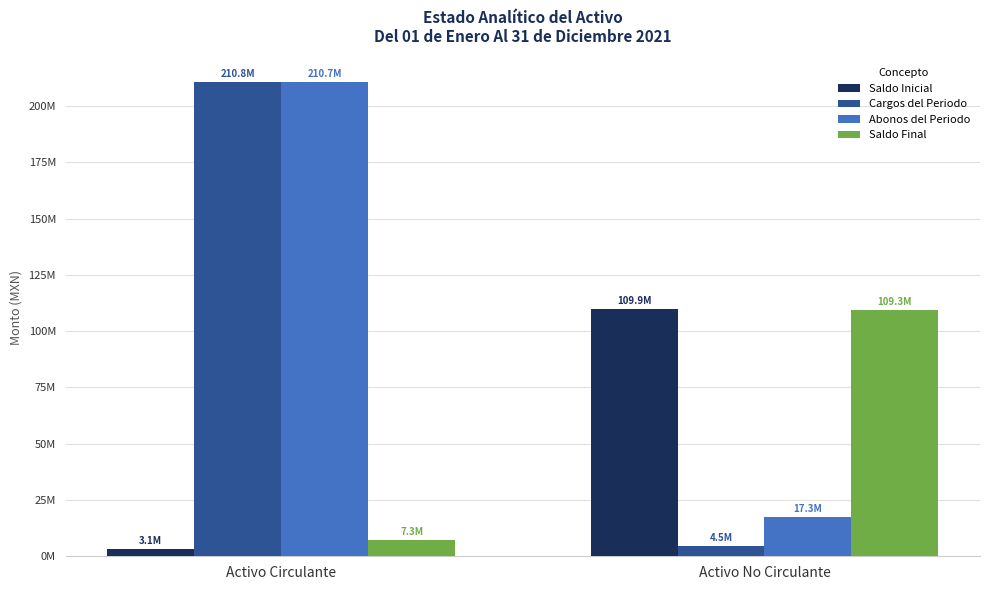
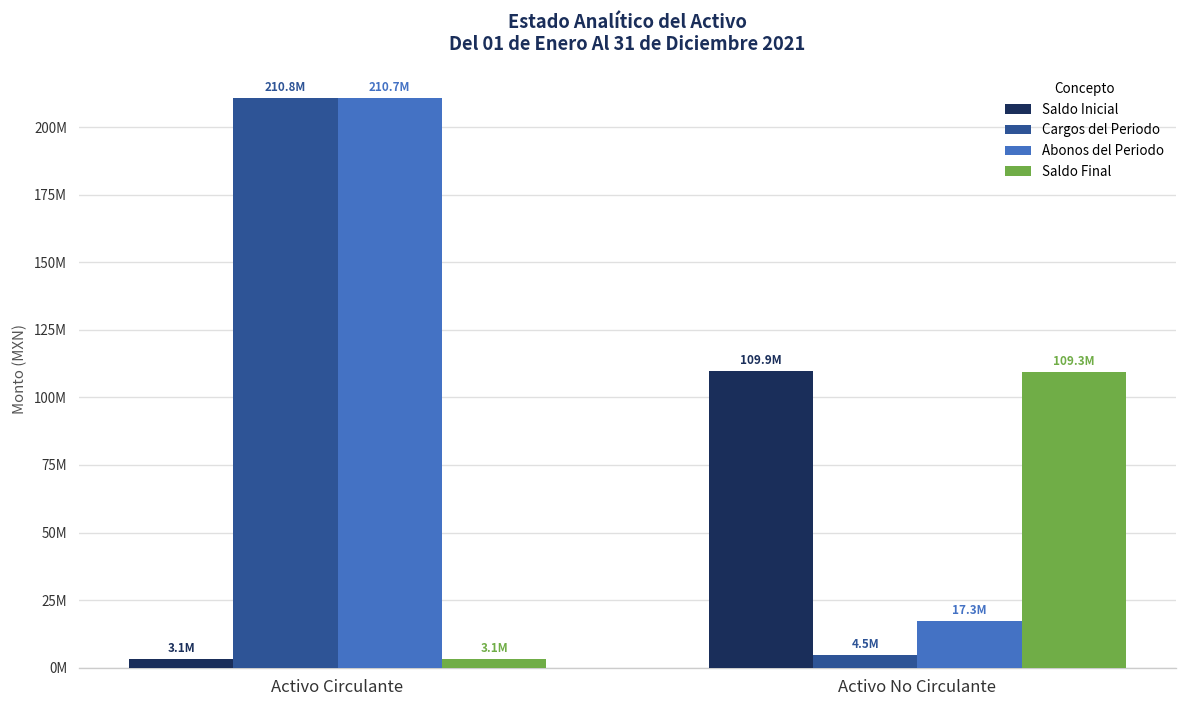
  {
    "Saldo Inicial": {
      "Activo Circulante": "3.1M",
      "Activo No Circulante": "109.9M"
    },
    "Saldo Final": {
-     "Activo Circulante": "7.3M",
+     "Activo Circulante": "3.1M",
      "Activo No Circulante": "109.3M"
    }
  }
